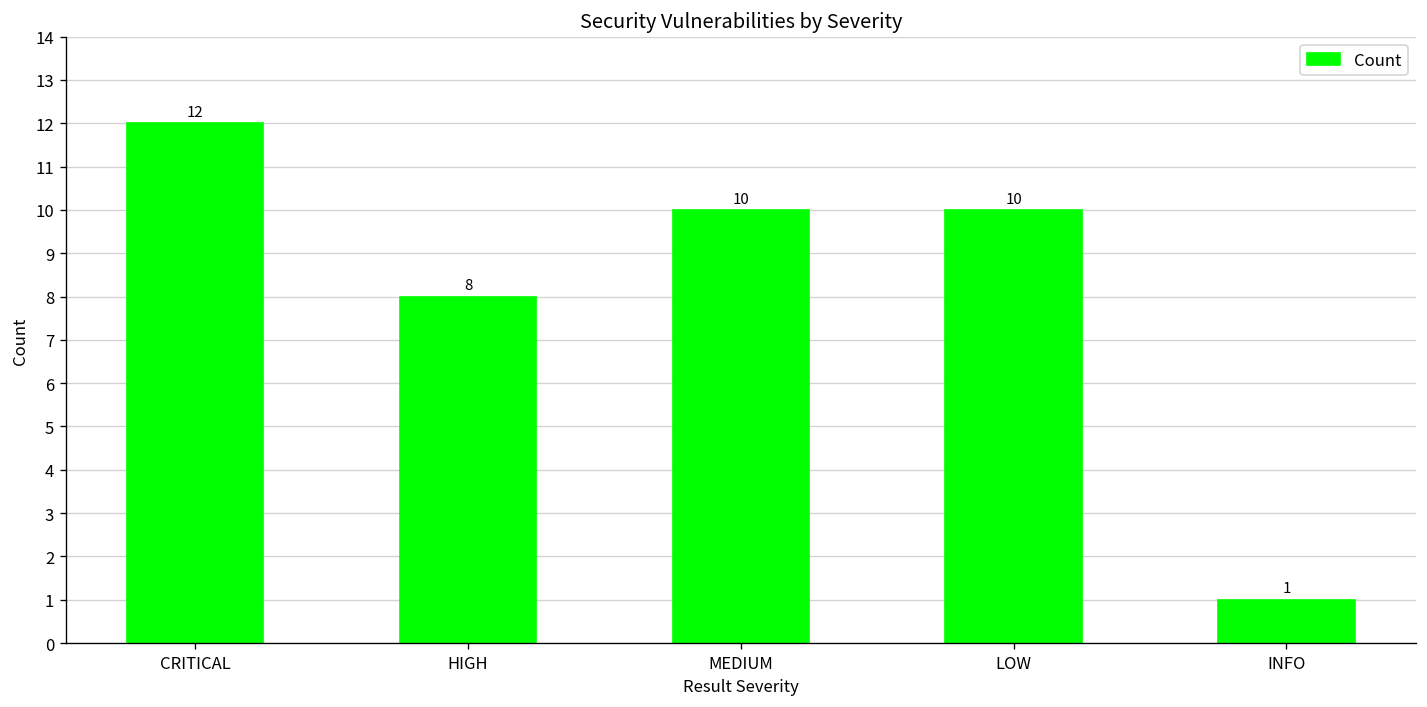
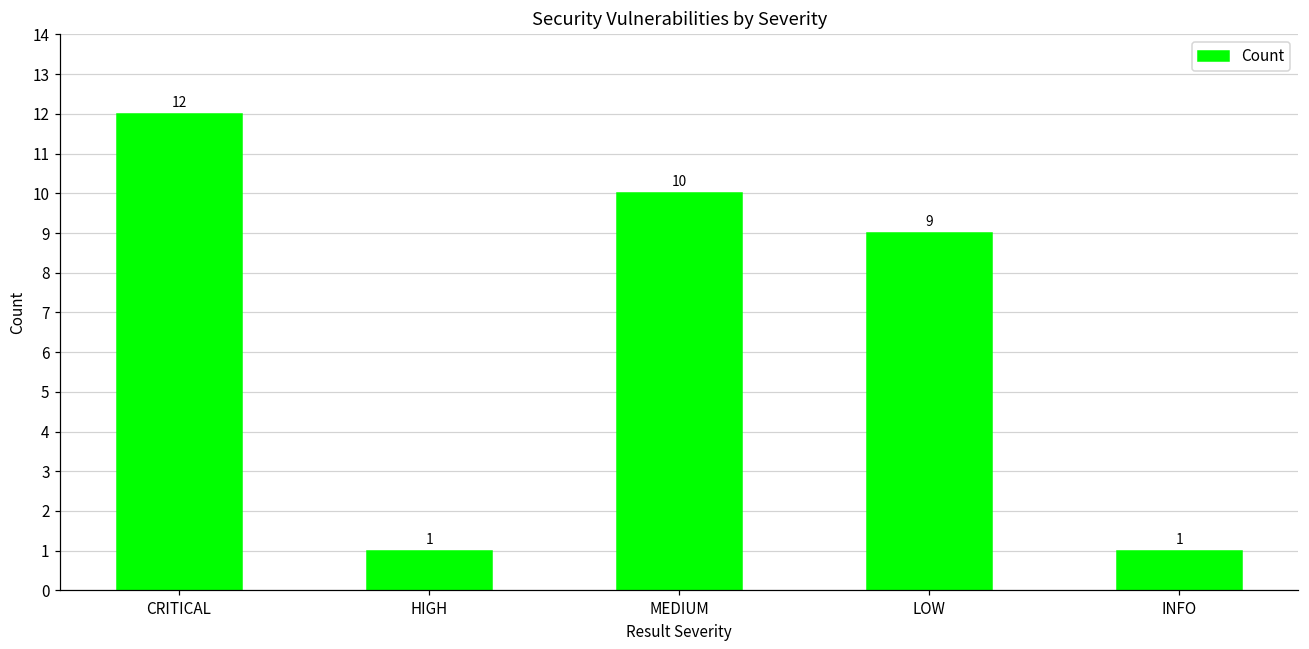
  {
    "CRITICAL": 12,
-   "HIGH": 8,
+   "HIGH": 1,
    "MEDIUM": 10,
-   "LOW": 10,
+   "LOW": 9,
    "INFO": 1
  }
